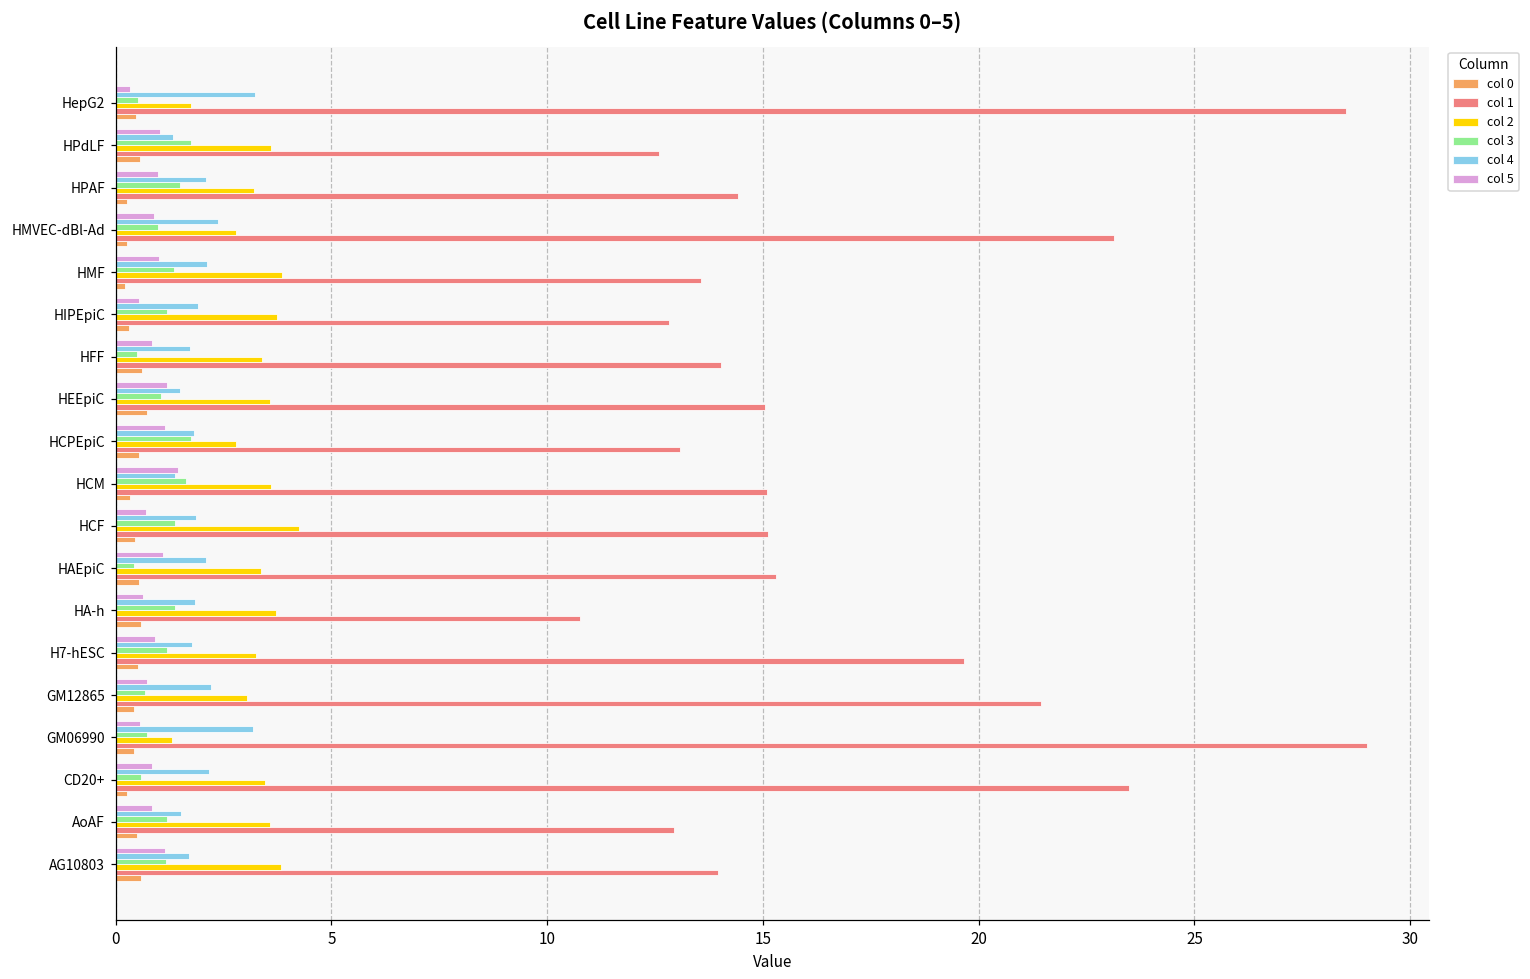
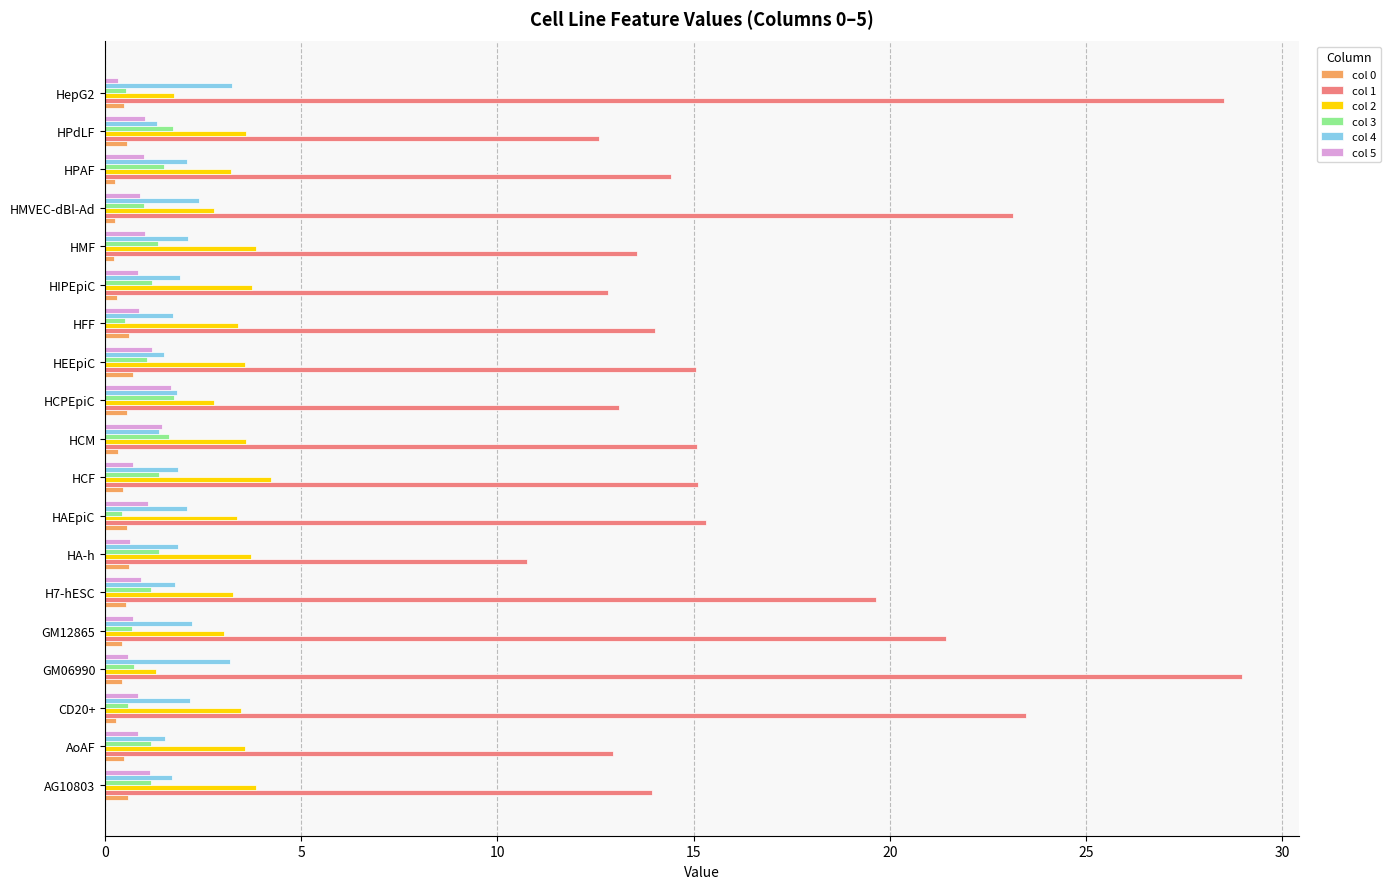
  {
    "col 2": {
      "HepG2": 1.8,
      "HPdLF": 3.6,
      "HPAF": 3.2,
      "HMVEC-dBl-Ad": 2.8,
      "HMF": 3.8,
      "HIPEpiC": 3.7,
      "HFF": 3.4,
      "HEEpiC": 3.6,
      "HCPEpiC": 2.8,
      "HCM": 3.6,
      "HCF": 4.2,
      "HAEpiC": 3.4,
      "HA-h": 3.7,
      "H7-hESC": 3.3,
      "GM12865": 3.0,
      "GM06990": 1.3,
      "CD20+": 3.5,
      "AoAF": 3.6,
      "AG10803": 3.8
    },
    "col 3": {
      "HepG2": 0.5,
      "HPdLF": 1.7,
      "HPAF": 1.5,
      "HMVEC-dBl-Ad": 1.0,
      "HMF": 1.4,
      "HIPEpiC": 1.2,
      "HFF": 0.5,
      "HEEpiC": 1.1,
      "HCPEpiC": 1.8,
      "HCM": 1.6,
      "HCF": 1.4,
      "HAEpiC": 0.4,
      "HA-h": 1.4,
      "H7-hESC": 1.2,
      "GM12865": 0.7,
      "GM06990": 0.7,
      "CD20+": 0.6,
      "AoAF": 1.2,
      "AG10803": 1.2
    },
    "col 4": {
      "HepG2": 3.2,
      "HPdLF": 1.3,
      "HPAF": 2.1,
      "HMVEC-dBl-Ad": 2.4,
      "HMF": 2.1,
      "HIPEpiC": 1.9,
      "HFF": 1.7,
      "HEEpiC": 1.5,
      "HCPEpiC": 1.8,
      "HCM": 1.4,
      "HCF": 1.9,
      "HAEpiC": 2.1,
      "HA-h": 1.8,
      "H7-hESC": 1.8,
      "GM12865": 2.2,
      "GM06990": 3.2,
      "CD20+": 2.2,
      "AoAF": 1.5,
      "AG10803": 1.7
    },
    "col 5": {
      "HepG2": 0.3,
      "HPdLF": 1.0,
      "HPAF": 1.0,
      "HMVEC-dBl-Ad": 0.9,
      "HMF": 1.0,
-     "HIPEpiC": 0.5,
+     "HIPEpiC": 0.8,
      "HFF": 0.8,
      "HEEpiC": 1.2,
-     "HCPEpiC": 1.1,
+     "HCPEpiC": 1.7,
      "HCM": 1.4,
      "HCF": 0.7,
      "HAEpiC": 1.1,
      "HA-h": 0.6,
      "H7-hESC": 0.9,
      "GM12865": 0.7,
      "GM06990": 0.6,
      "CD20+": 0.8,
      "AoAF": 0.8,
      "AG10803": 1.1
    }
  }
